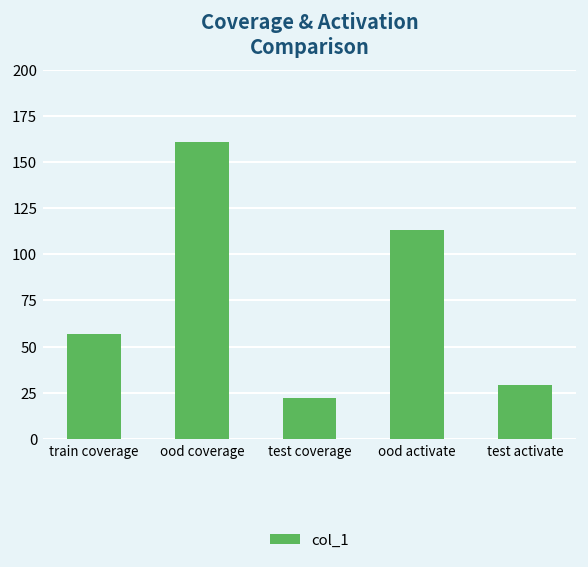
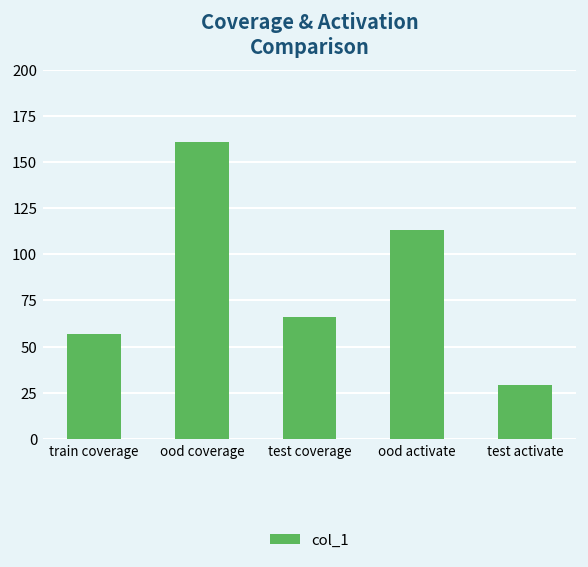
  {
    "train coverage": 57,
    "ood coverage": 161,
-   "test coverage": 22,
+   "test coverage": 66,
    "ood activate": 113,
    "test activate": 29
  }
